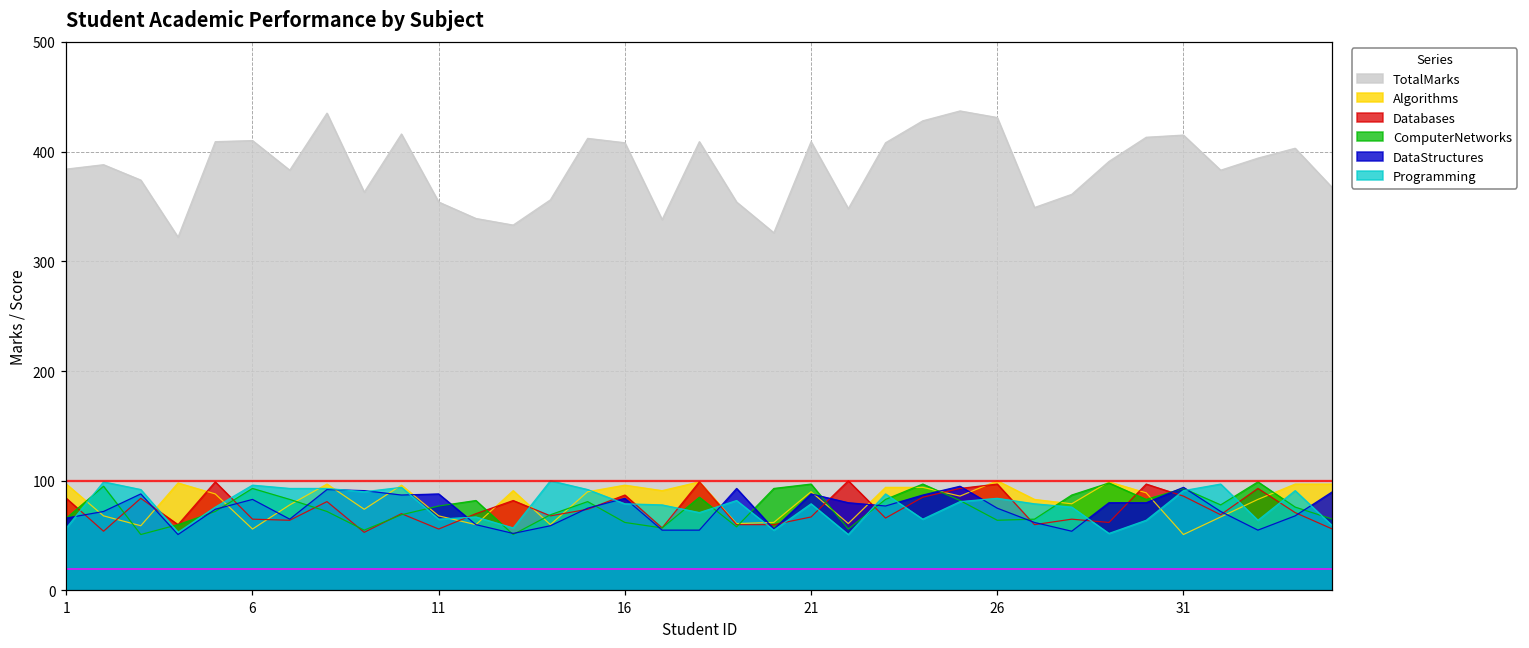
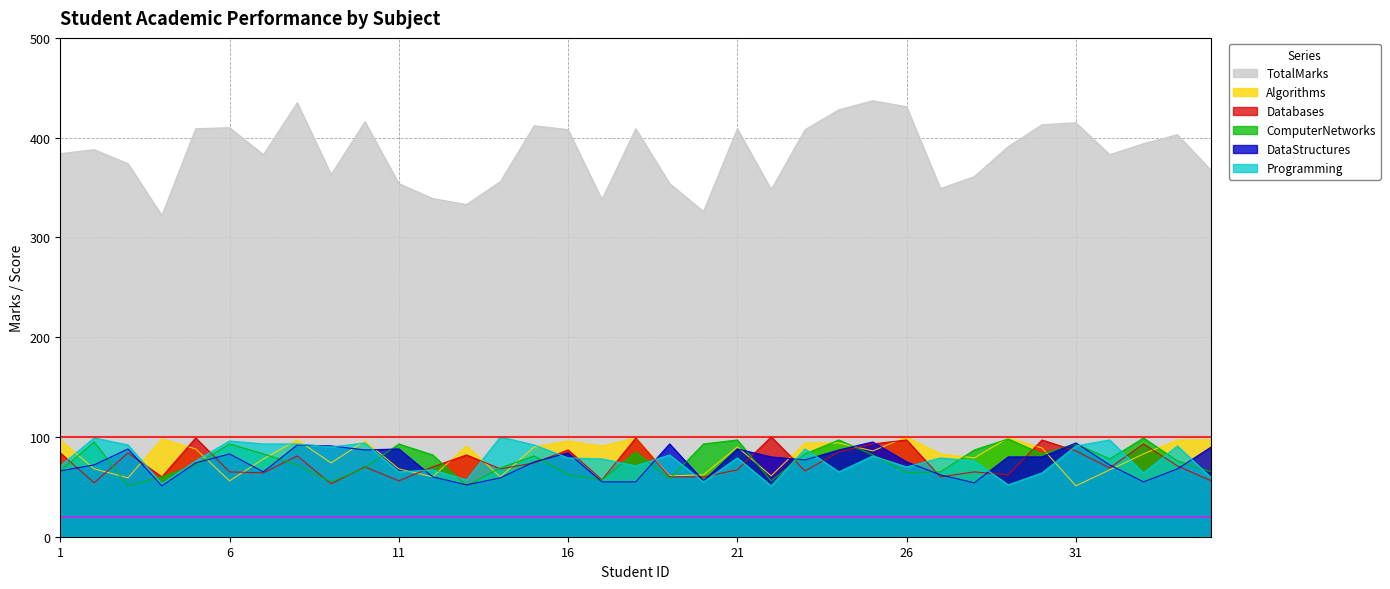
  {
    "TotalMarks": {
      "1": 380,
      "6": 410,
      "11": 350,
      "16": 410,
      "21": 410,
      "26": 430,
      "31": 420
    },
    "Algorithms": {
      "1": 100,
      "6": 60,
      "11": 70,
      "16": 100,
      "26": 100,
      "31": 50
    },
    "Databases": {
      "1": 80,
      "6": 70,
      "11": 60,
      "16": 90,
      "21": 70,
      "26": 100,
      "31": 90
    },
    "ComputerNetworks": {
      "6": 90,
-     "11": 80,
+     "11": 90,
      "16": 60,
      "21": 100,
      "26": 60
    },
    "DataStructures": {
      "6": 80,
      "11": 90,
      "16": 80,
      "26": 80
    },
    "Programming": {
-     "1": 60,
+     "1": 70,
      "6": 100,
      "11": 70,
      "16": 80,
      "21": 80,
-     "26": 80
+     "26": 70
    }
  }
